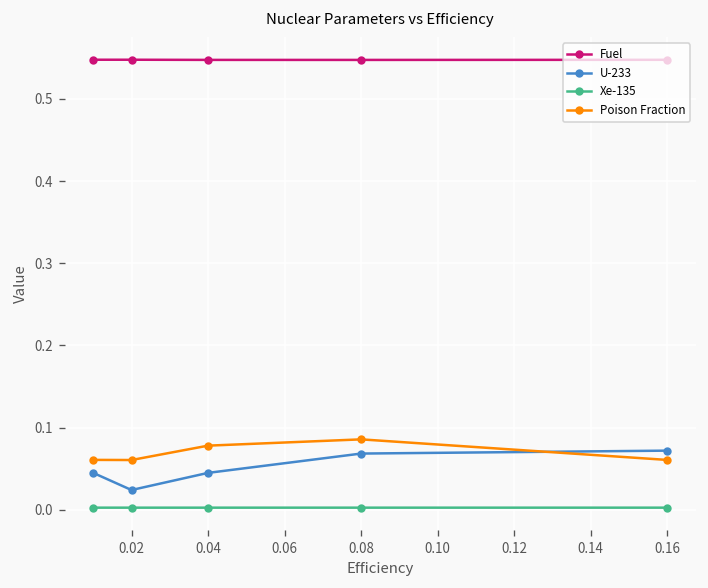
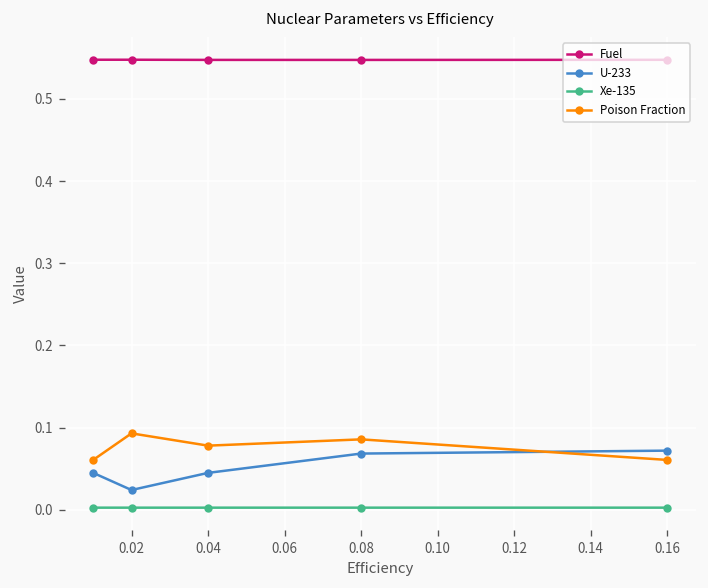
  {
    "Fuel": {
      "0.02": 0.55,
      "0.04": 0.55,
      "0.08": 0.55
    },
    "U-233": {
      "0.02": 0.02,
      "0.04": 0.05,
      "0.08": 0.07,
      "0.16": 0.07
    },
    "Xe-135": {
      "0.02": 0.00,
      "0.04": 0.00,
      "0.08": 0.00,
      "0.16": 0.00
    },
    "Poison Fraction": {
-     "0.02": 0.06,
+     "0.02": 0.09,
      "0.04": 0.08,
      "0.08": 0.09,
      "0.16": 0.06
    }
  }
